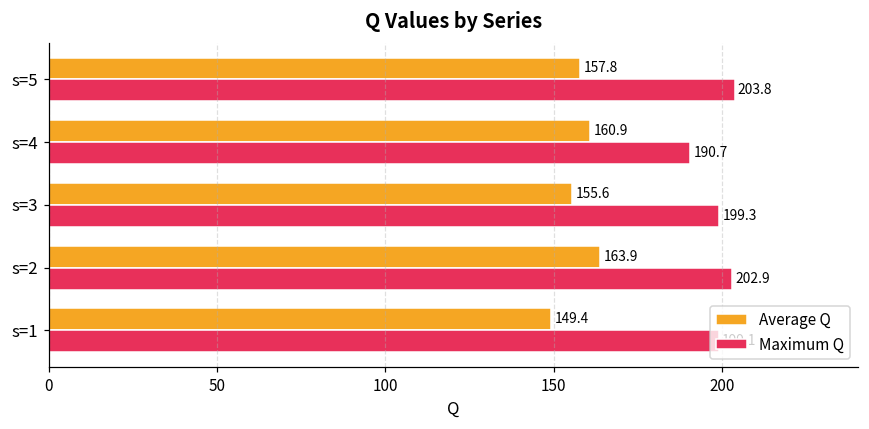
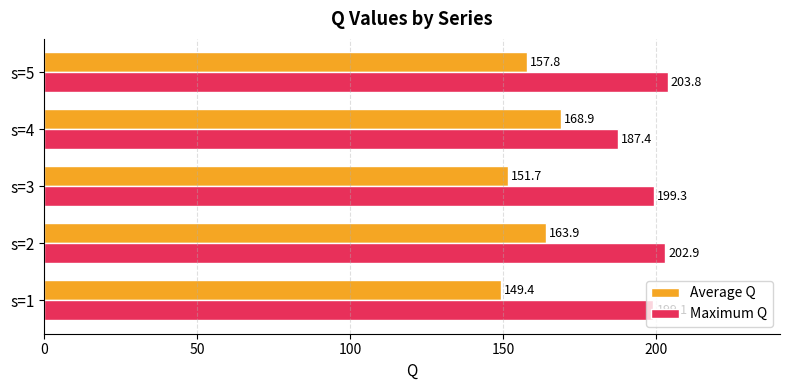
  {
    "Average Q": {
      "s=5": 157.8,
-     "s=4": 160.9,
-     "s=3": 155.6,
+     "s=4": 168.9,
+     "s=3": 151.7,
      "s=2": 163.9,
      "s=1": 149.4
    },
    "Maximum Q": {
      "s=5": 203.8,
-     "s=4": 190.7,
+     "s=4": 187.4,
      "s=3": 199.3,
      "s=2": 202.9
    }
  }
